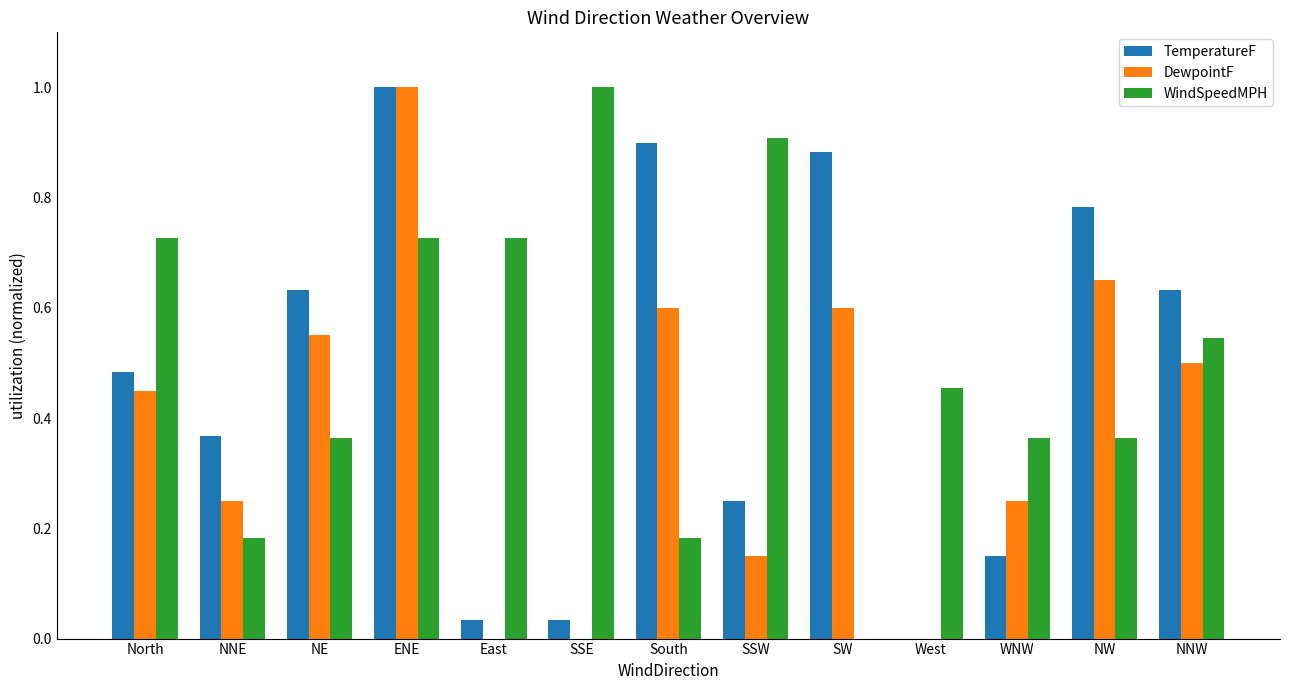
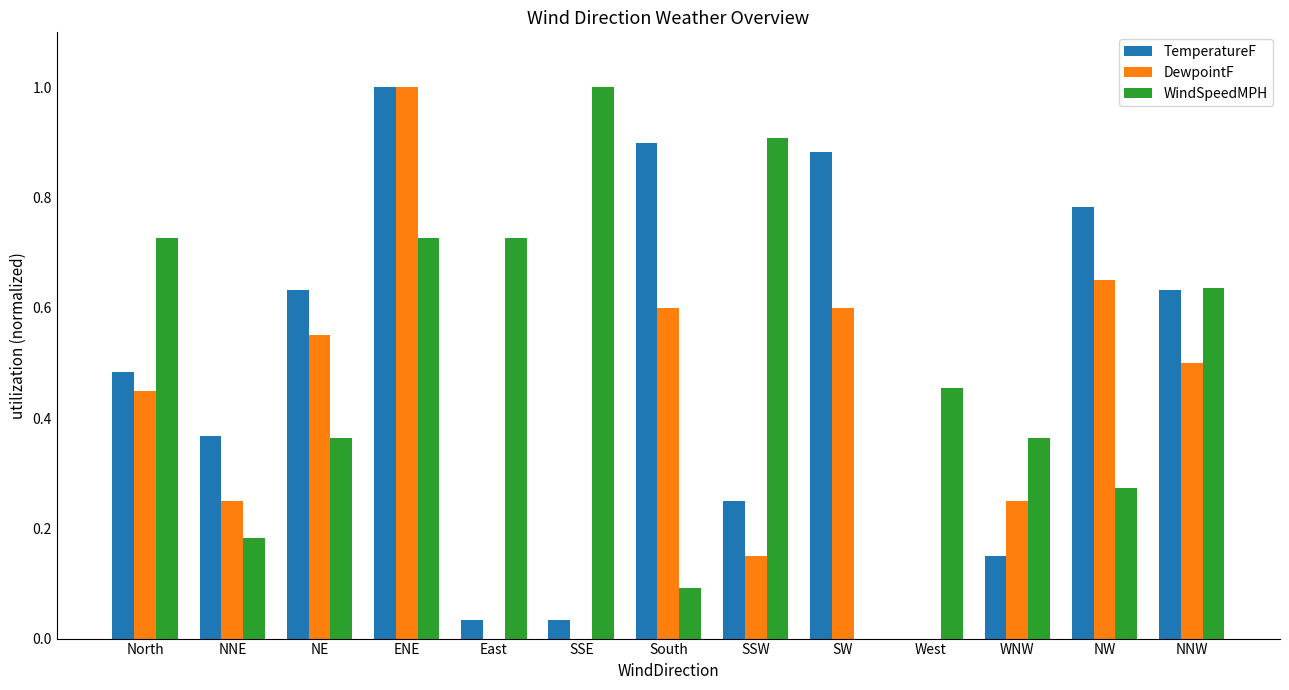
  {
    "TemperatureF": {
      "North": 0.48,
      "NNE": 0.37,
      "NE": 0.63,
      "ENE": 1.00,
      "East": 0.03,
      "SSE": 0.03,
      "South": 0.90,
      "SSW": 0.25,
      "SW": 0.88,
      "West": 0.00,
      "WNW": 0.15,
      "NW": 0.78,
      "NNW": 0.63
    },
    "DewpointF": {
      "North": 0.45,
      "NNE": 0.25,
      "NE": 0.55,
      "ENE": 1.00,
      "East": 0.00,
      "SSE": 0.00,
      "South": 0.60,
      "SSW": 0.15,
      "SW": 0.60,
      "West": 0.00,
      "WNW": 0.25,
      "NW": 0.65,
      "NNW": 0.50
    },
    "WindSpeedMPH": {
      "North": 0.73,
      "NNE": 0.18,
      "NE": 0.36,
      "ENE": 0.73,
      "East": 0.73,
      "SSE": 1.00,
-     "South": 0.18,
+     "South": 0.09,
      "SSW": 0.91,
      "SW": 0.00,
      "West": 0.45,
      "WNW": 0.36,
-     "NW": 0.36,
-     "NNW": 0.55
+     "NW": 0.27,
+     "NNW": 0.64
    }
  }
